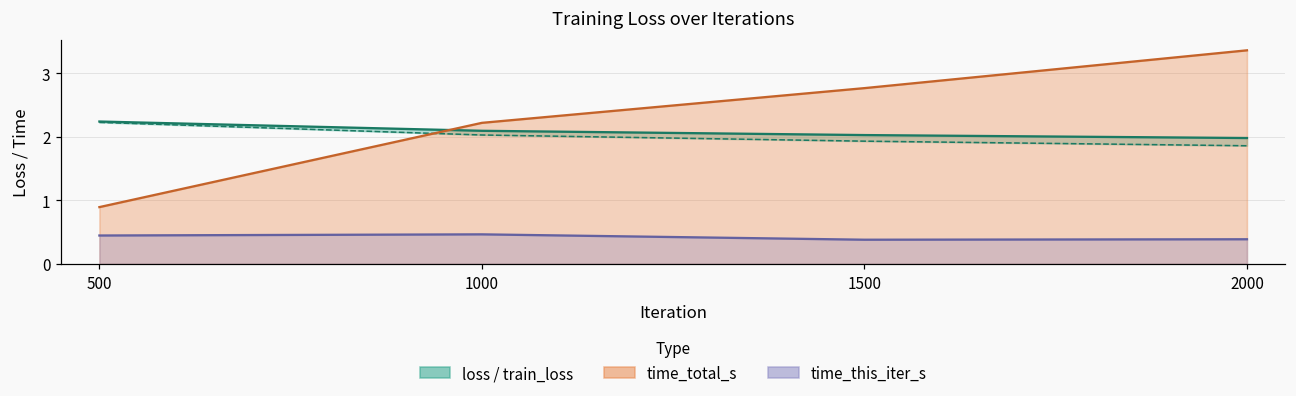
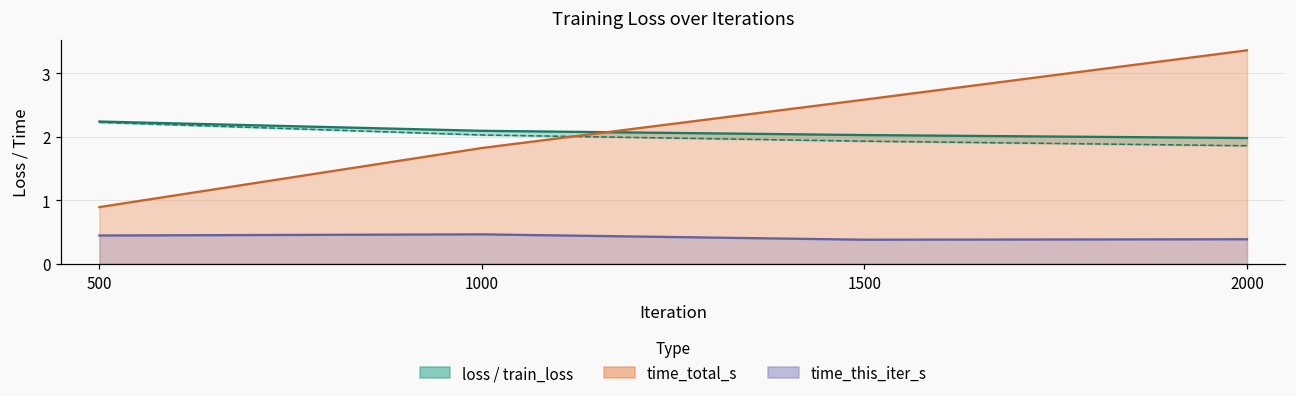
  {
    "time_total_s": {
      "500": 0.9,
-     "1000": 2.2,
-     "1500": 2.8,
+     "1000": 1.8,
+     "1500": 2.6,
      "2000": 3.4
    },
    "time_this_iter_s": {
      "500": 0.4,
      "1000": 0.5,
      "1500": 0.4,
      "2000": 0.4
    }
  }
